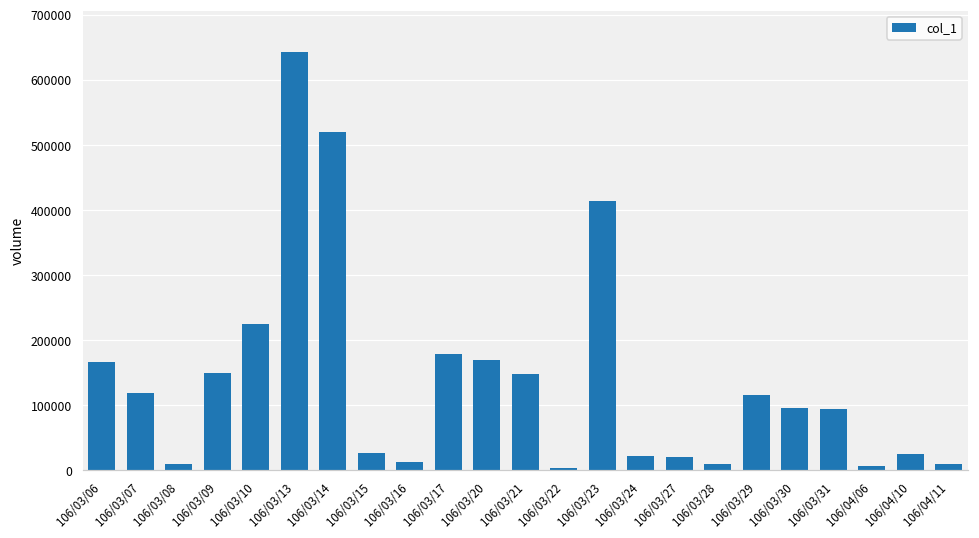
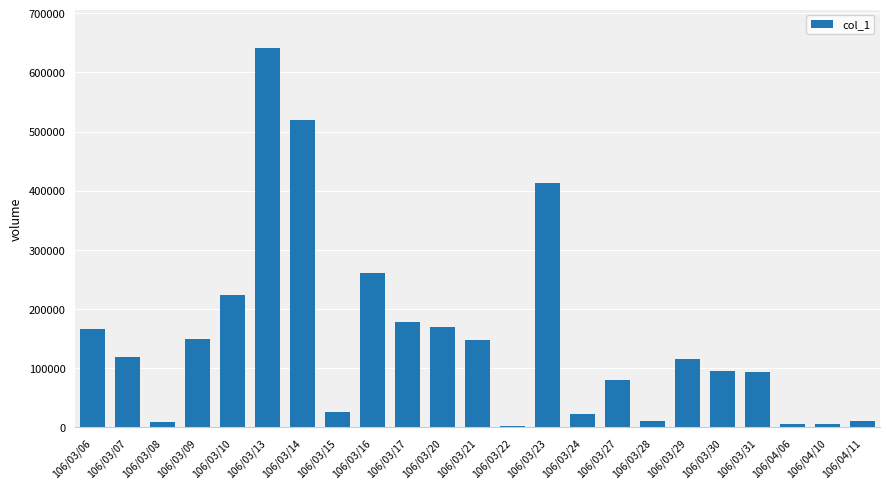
  {
    "106/03/06": 170000,
    "106/03/07": 120000,
    "106/03/08": 10000,
    "106/03/09": 150000,
    "106/03/10": 220000,
    "106/03/13": 640000,
    "106/03/14": 520000,
    "106/03/15": 30000,
-   "106/03/16": 10000,
+   "106/03/16": 260000,
    "106/03/17": 180000,
    "106/03/20": 170000,
    "106/03/21": 150000,
    "106/03/23": 410000,
    "106/03/24": 20000,
-   "106/03/27": 20000,
+   "106/03/27": 80000,
    "106/03/28": 10000,
    "106/03/29": 120000,
    "106/03/30": 100000,
    "106/03/31": 90000,
    "106/04/06": 10000,
-   "106/04/10": 20000,
+   "106/04/10": 10000,
    "106/04/11": 10000
  }
